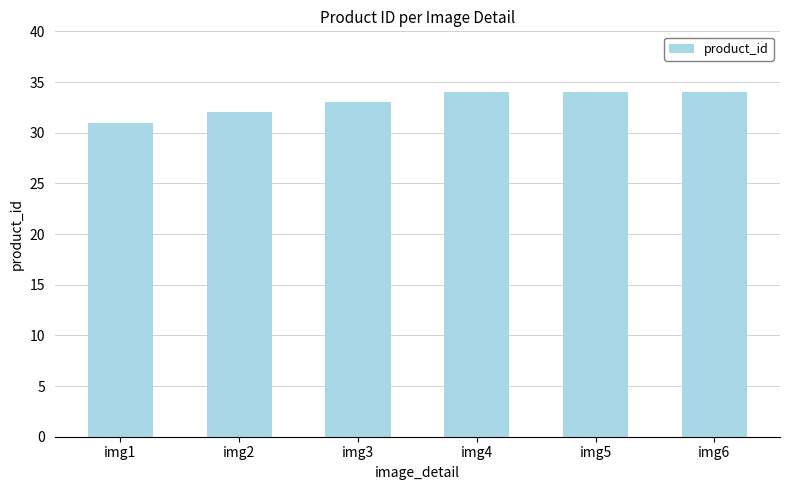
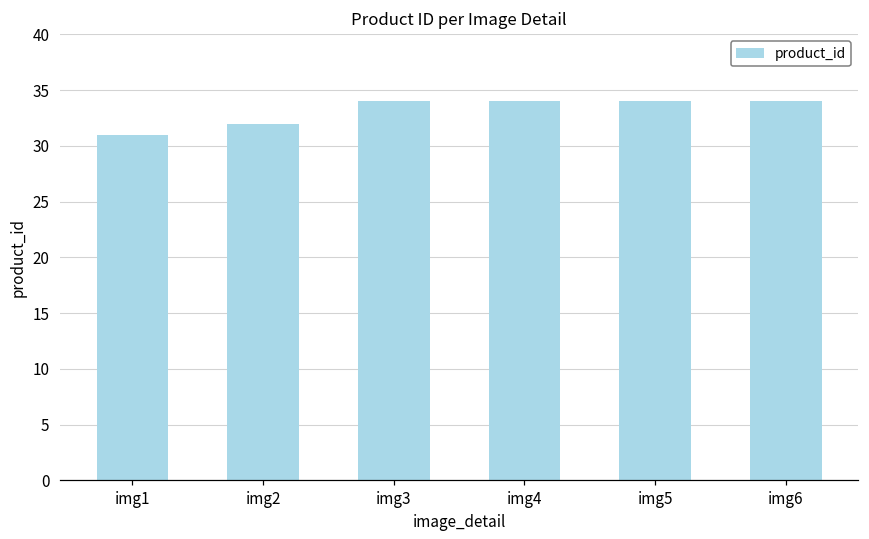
  {
    "img1": 31,
    "img2": 32,
-   "img3": 33,
+   "img3": 34,
    "img4": 34,
    "img5": 34,
    "img6": 34
  }
